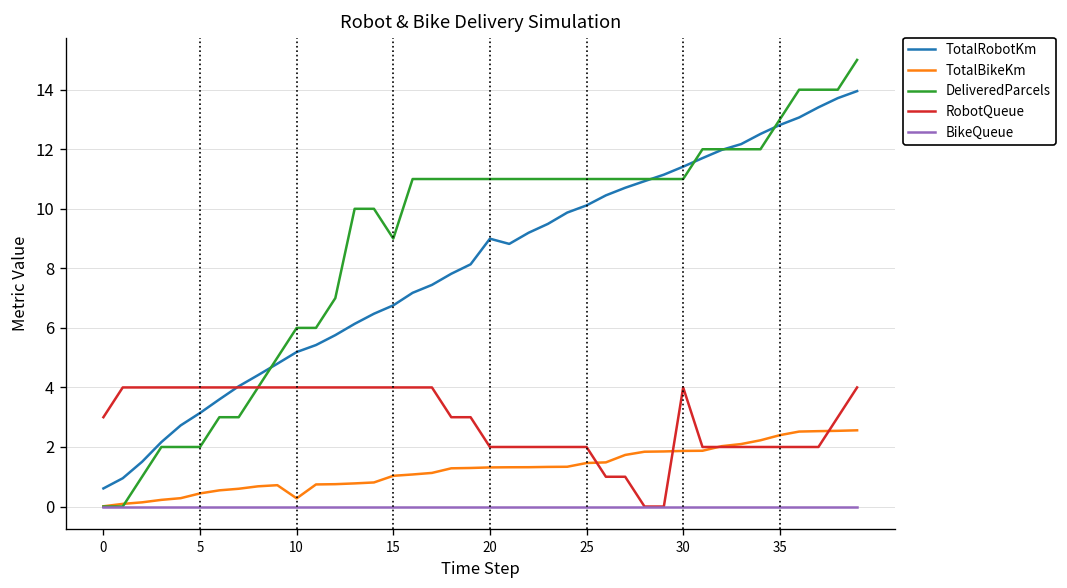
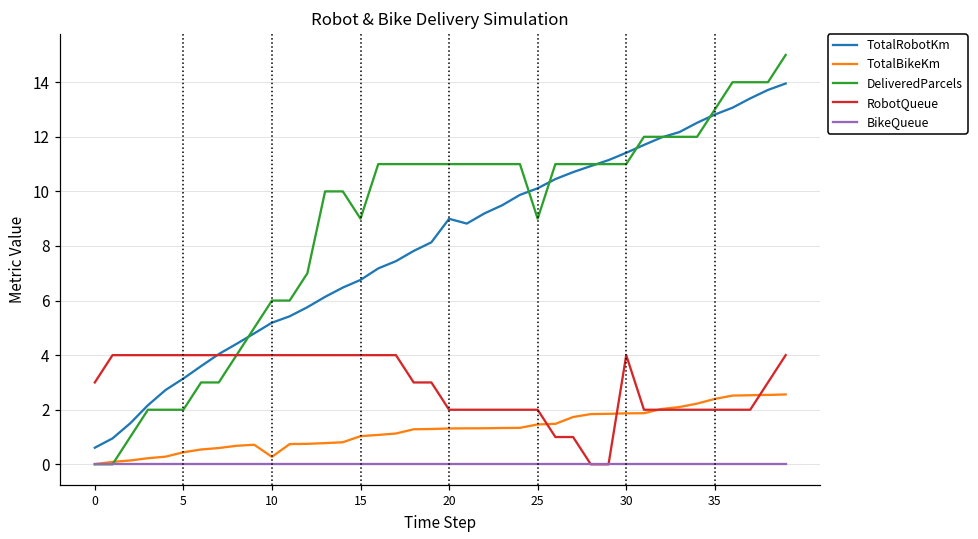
  {
    "TotalRobotKm": {
      "0": 0.6,
      "5": 3.1,
      "10": 5.2,
      "15": 6.8,
      "20": 9,
      "25": 10.1,
      "30": 11.4,
      "35": 12.8
    },
    "TotalBikeKm": {
      "5": 0.4,
      "10": 0.3,
      "15": 1,
      "20": 1.3,
      "25": 1.5,
      "30": 1.9,
      "35": 2.4
    },
    "DeliveredParcels": {
      "5": 2,
      "10": 6,
      "15": 9,
      "20": 11,
-     "25": 11,
+     "25": 9,
      "30": 11,
      "35": 13
    },
    "RobotQueue": {
      "0": 3,
      "5": 4,
      "10": 4,
      "15": 4,
      "20": 2,
      "25": 2,
      "30": 4,
      "35": 2
    },
    "BikeQueue": {
      "5": 0,
      "10": 0,
      "15": 0,
      "20": 0,
      "25": 0,
      "30": 0,
      "35": 0
    }
  }
